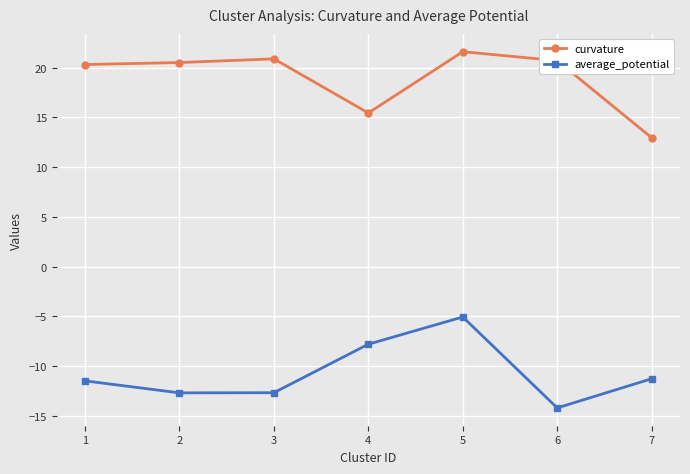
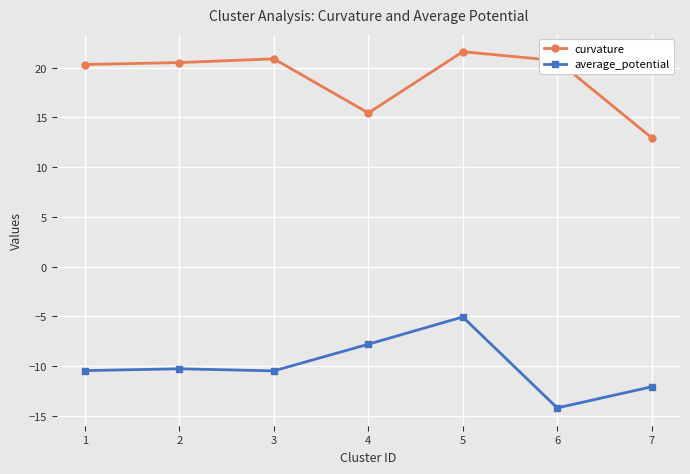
  {
    "curvature": {
      "1": 20,
      "2": 21,
      "3": 21,
      "4": 15,
      "5": 22,
      "7": 13
    },
    "average_potential": {
-     "1": -11,
-     "2": -13,
-     "3": -13,
+     "1": -10,
+     "2": -10,
+     "3": -10,
      "4": -8,
      "5": -5,
      "6": -14,
-     "7": -11
+     "7": -12
    }
  }
